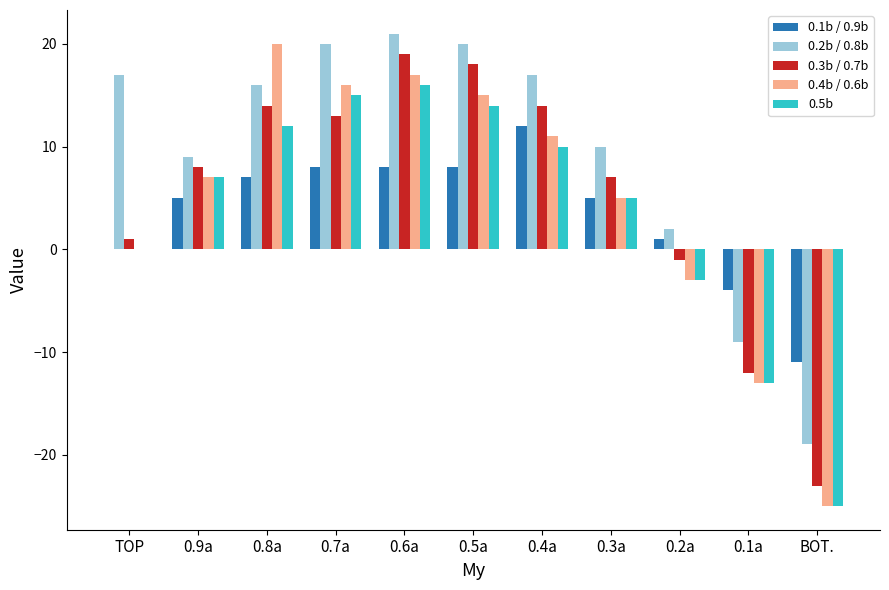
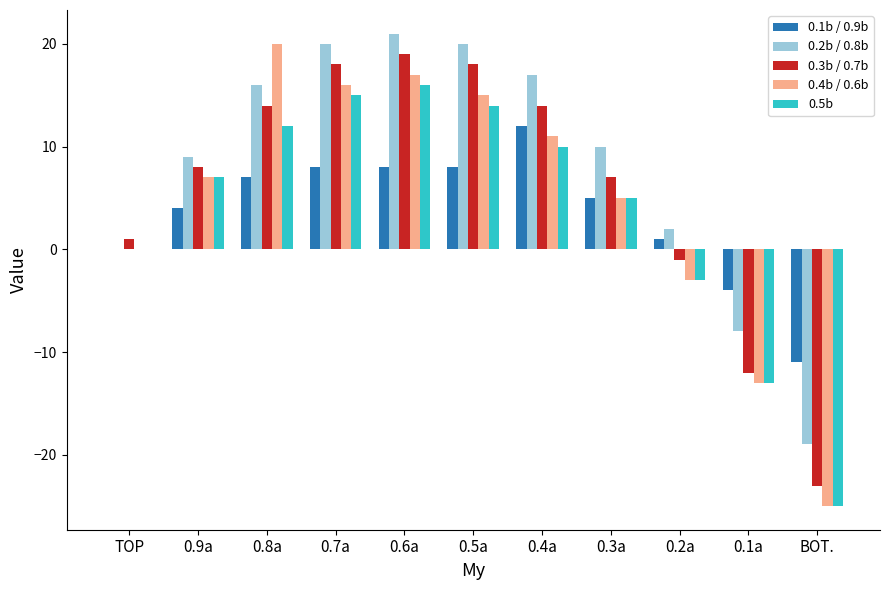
  {
    "0.1b / 0.9b": {
      "TOP": 0,
-     "0.9a": 5,
+     "0.9a": 4,
      "0.8a": 7,
      "0.7a": 8,
      "0.6a": 8,
      "0.5a": 8,
      "0.4a": 12,
      "0.3a": 5,
      "0.2a": 1,
      "0.1a": -4,
      "BOT.": -11
    },
    "0.2b / 0.8b": {
-     "TOP": 17,
+     "TOP": 0,
      "0.9a": 9,
      "0.8a": 16,
      "0.7a": 20,
      "0.6a": 21,
      "0.5a": 20,
      "0.4a": 17,
      "0.3a": 10,
      "0.2a": 2,
-     "0.1a": -9,
+     "0.1a": -8,
      "BOT.": -19
    },
    "0.3b / 0.7b": {
      "TOP": 1,
      "0.9a": 8,
      "0.8a": 14,
-     "0.7a": 13,
+     "0.7a": 18,
      "0.6a": 19,
      "0.5a": 18,
      "0.4a": 14,
      "0.3a": 7,
      "0.2a": -1,
      "0.1a": -12,
      "BOT.": -23
    },
    "0.4b / 0.6b": {
      "TOP": 0,
      "0.9a": 7,
      "0.8a": 20,
      "0.7a": 16,
      "0.6a": 17,
      "0.5a": 15,
      "0.4a": 11,
      "0.3a": 5,
      "0.2a": -3,
      "0.1a": -13,
      "BOT.": -25
    },
    "0.5b": {
      "TOP": 0,
      "0.9a": 7,
      "0.8a": 12,
      "0.7a": 15,
      "0.6a": 16,
      "0.5a": 14,
      "0.4a": 10,
      "0.3a": 5,
      "0.2a": -3,
      "0.1a": -13,
      "BOT.": -25
    }
  }
